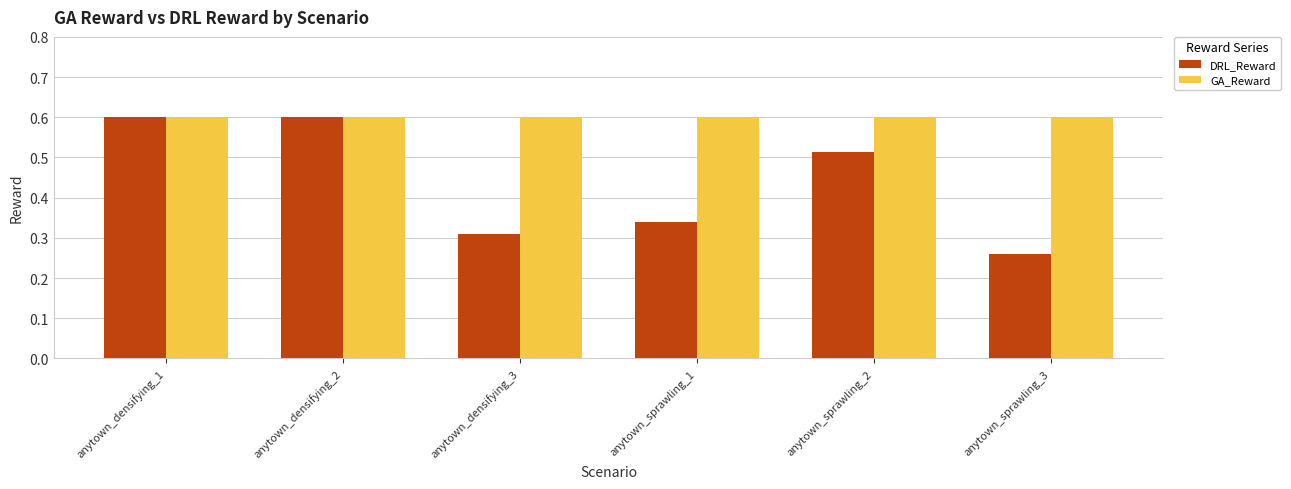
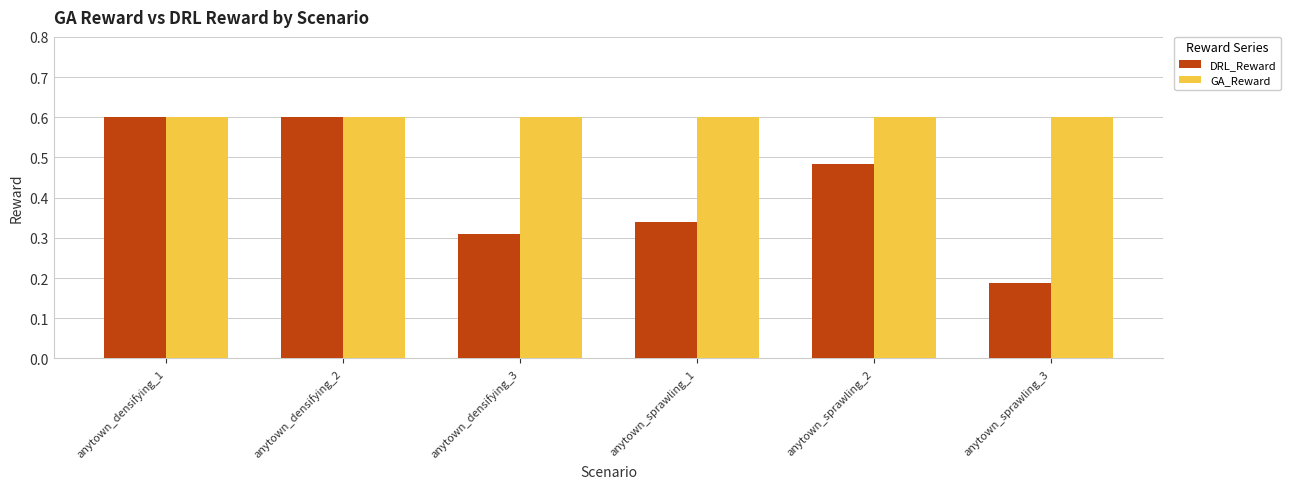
  {
    "DRL_Reward": {
      "anytown_densifying_1": 0.60,
      "anytown_densifying_2": 0.60,
      "anytown_densifying_3": 0.31,
      "anytown_sprawling_1": 0.34,
-     "anytown_sprawling_2": 0.51,
-     "anytown_sprawling_3": 0.26
+     "anytown_sprawling_2": 0.48,
+     "anytown_sprawling_3": 0.19
    },
    "GA_Reward": {
      "anytown_densifying_1": 0.60,
      "anytown_densifying_2": 0.60,
      "anytown_densifying_3": 0.60,
      "anytown_sprawling_1": 0.60,
      "anytown_sprawling_2": 0.60,
      "anytown_sprawling_3": 0.60
    }
  }
